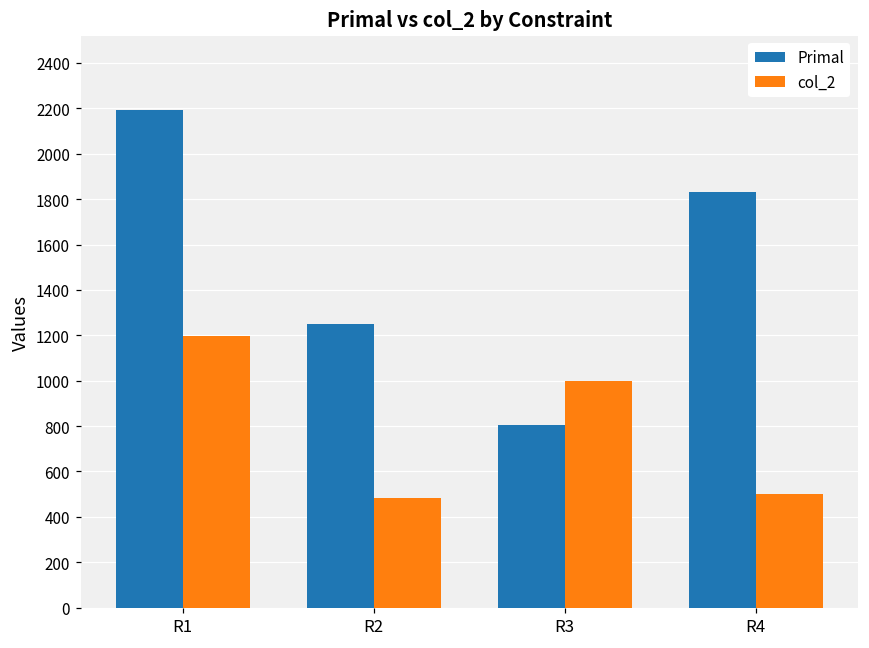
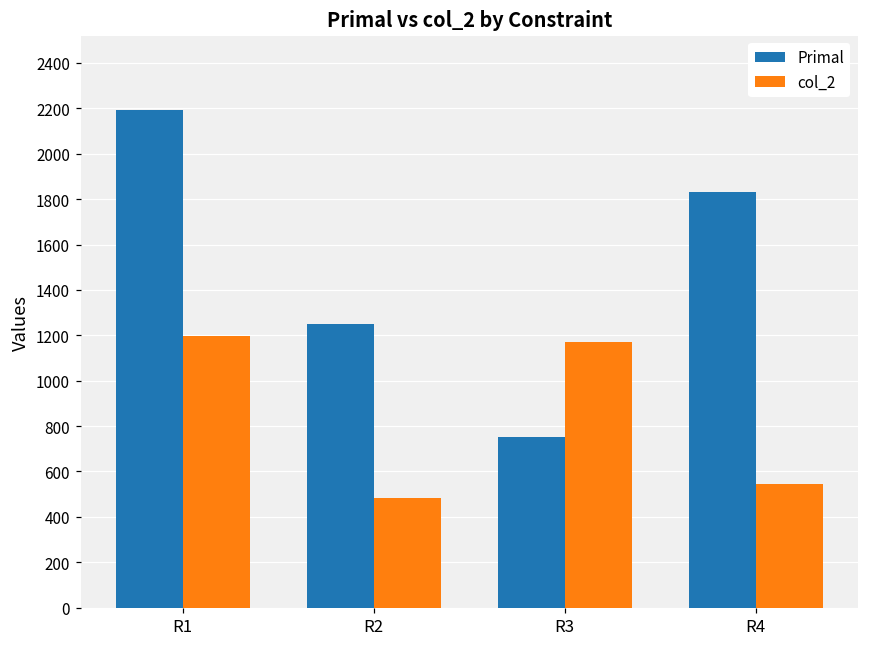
  {
    "Primal": {
      "R1": 2190,
      "R2": 1250,
-     "R3": 800,
+     "R3": 750,
      "R4": 1830
    },
    "col_2": {
      "R1": 1200,
      "R2": 480,
-     "R3": 1000,
-     "R4": 500
+     "R3": 1170,
+     "R4": 540
    }
  }
